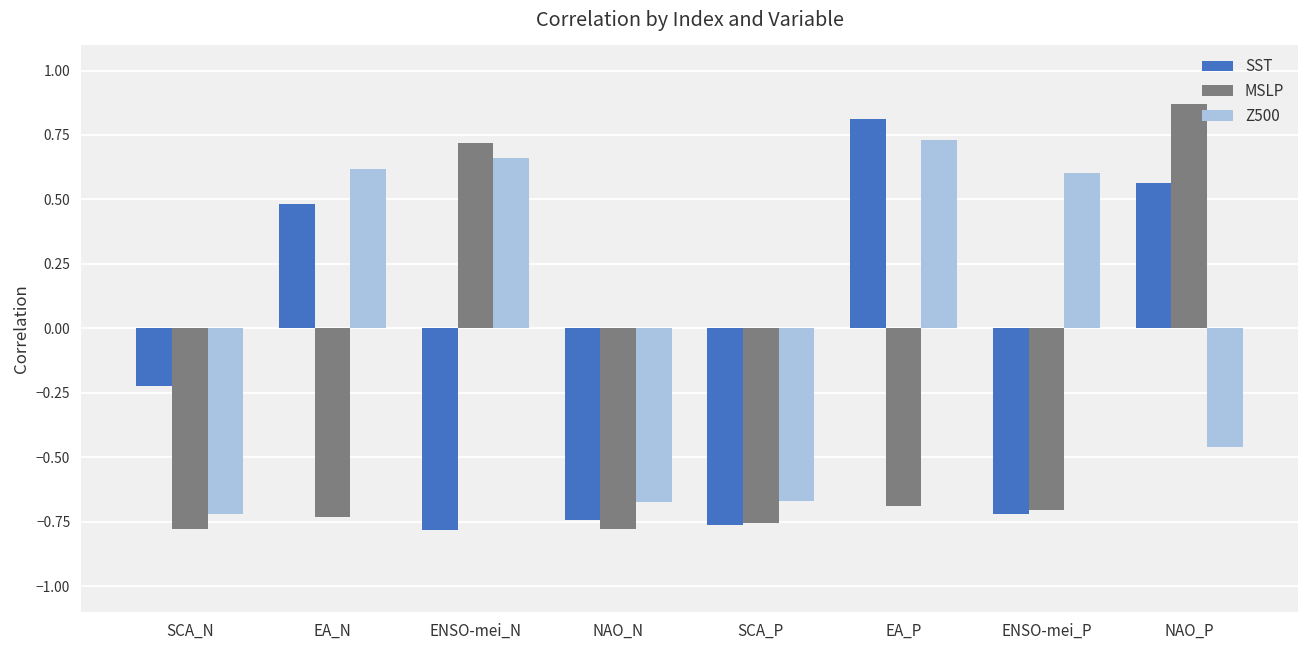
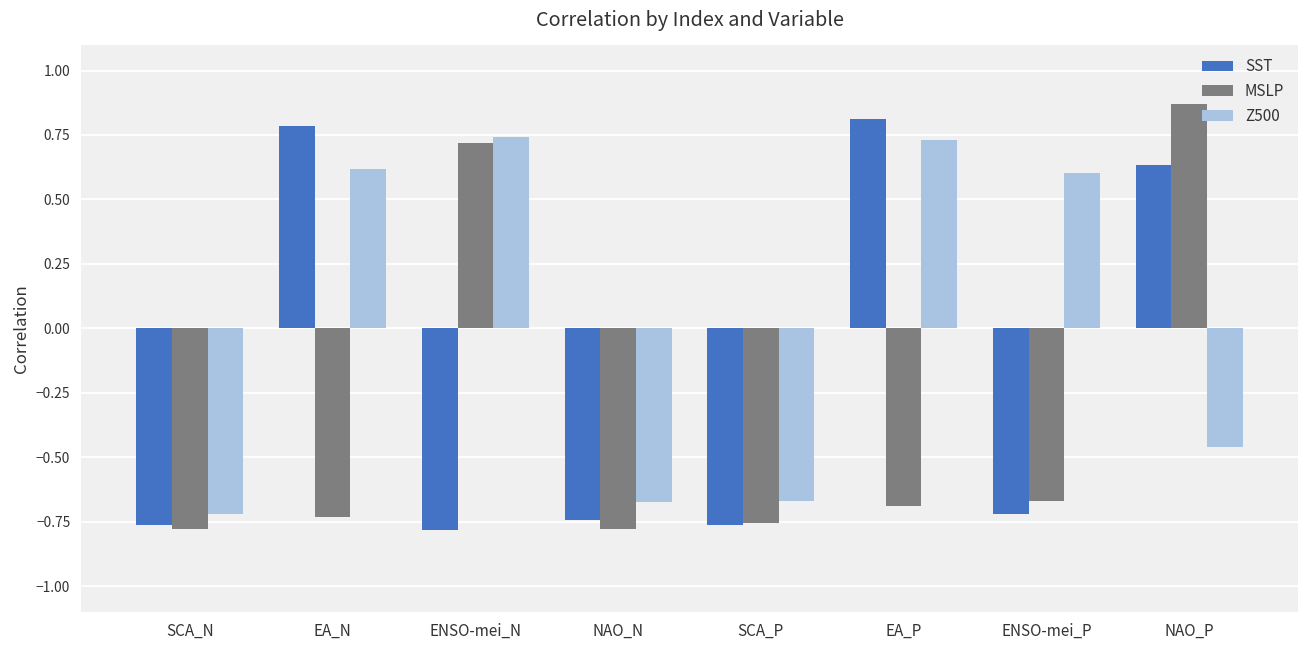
  {
    "SST": {
-     "SCA_N": -0.22,
-     "EA_N": 0.48,
+     "SCA_N": -0.76,
+     "EA_N": 0.79,
      "ENSO-mei_N": -0.78,
      "NAO_N": -0.74,
      "SCA_P": -0.76,
      "EA_P": 0.81,
      "ENSO-mei_P": -0.72,
-     "NAO_P": 0.56
+     "NAO_P": 0.63
    },
    "MSLP": {
      "SCA_N": -0.78,
      "EA_N": -0.73,
      "ENSO-mei_N": 0.72,
      "NAO_N": -0.78,
      "SCA_P": -0.76,
      "EA_P": -0.69,
-     "ENSO-mei_P": -0.71,
+     "ENSO-mei_P": -0.67,
      "NAO_P": 0.87
    },
    "Z500": {
      "SCA_N": -0.72,
      "EA_N": 0.62,
-     "ENSO-mei_N": 0.66,
+     "ENSO-mei_N": 0.74,
      "NAO_N": -0.67,
      "SCA_P": -0.67,
      "EA_P": 0.73,
      "ENSO-mei_P": 0.60,
      "NAO_P": -0.46
    }
  }
